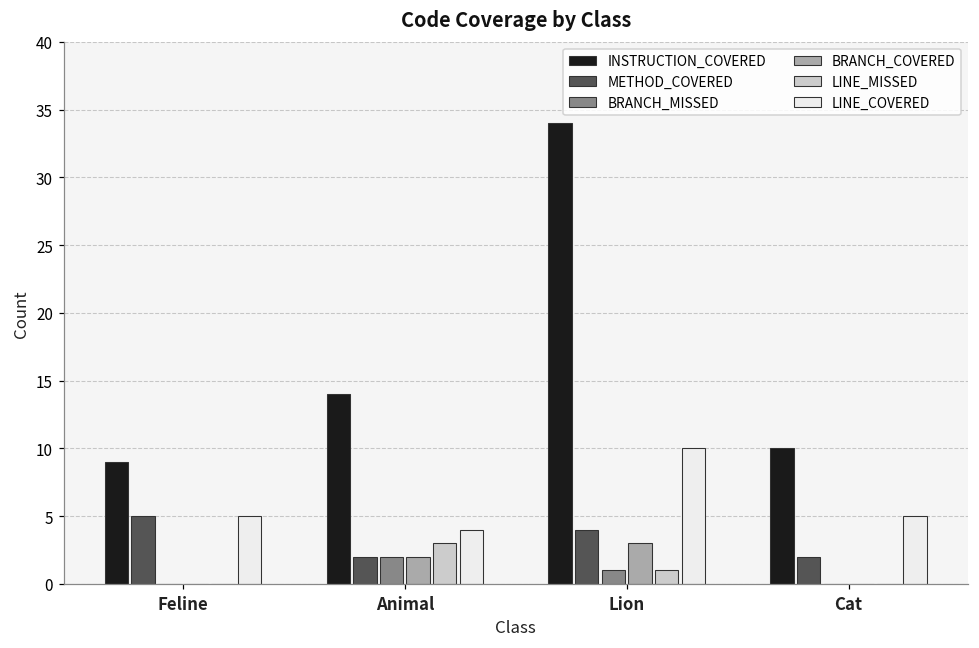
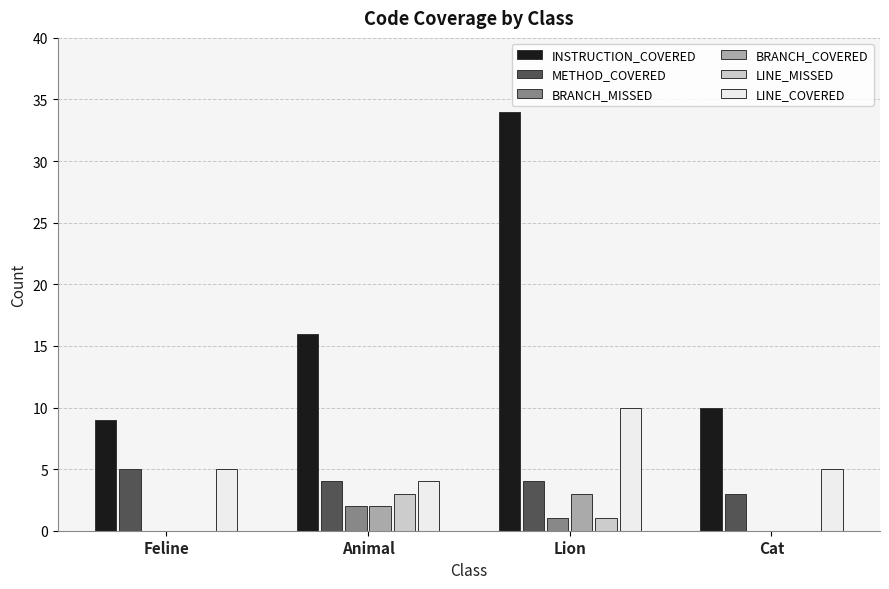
  {
    "INSTRUCTION_COVERED": {
      "Feline": 9,
-     "Animal": 14,
+     "Animal": 16,
      "Lion": 34,
      "Cat": 10
    },
    "METHOD_COVERED": {
      "Feline": 5,
-     "Animal": 2,
+     "Animal": 4,
      "Lion": 4,
-     "Cat": 2
+     "Cat": 3
    }
  }
